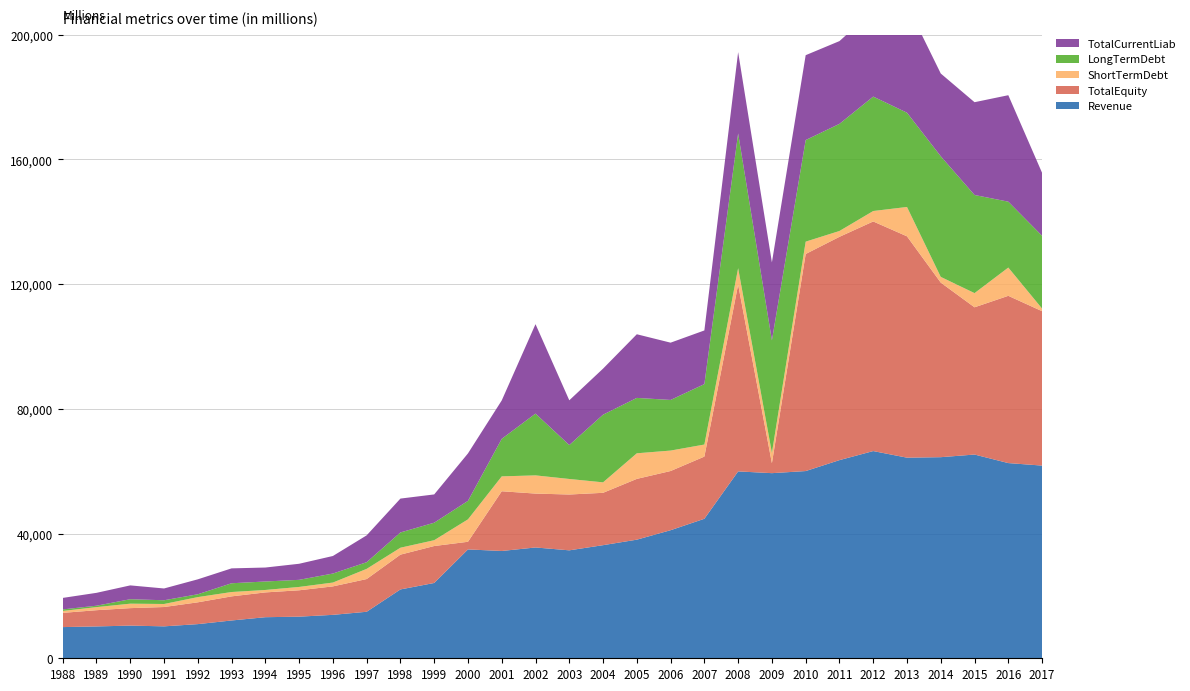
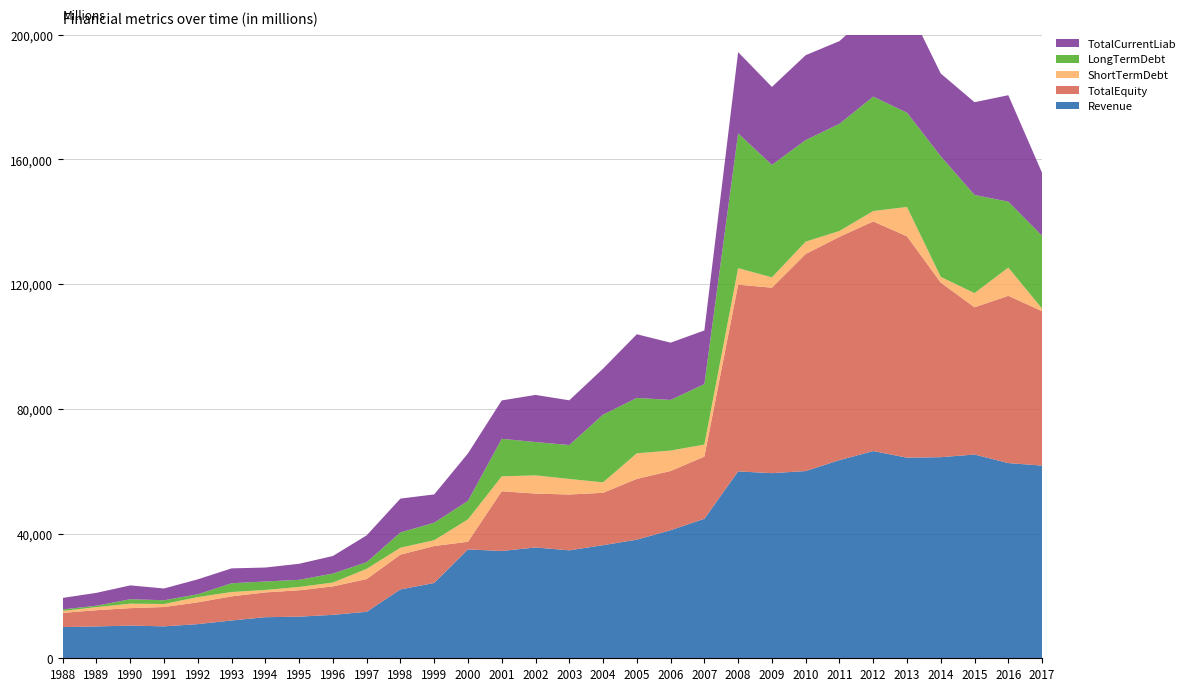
  {
    "Revenue": {
      "1988": "10,000",
      "1989": "10,000",
      "1990": "10,000",
      "1991": "10,000",
      "1992": "11,000",
      "1993": "12,000",
      "1994": "13,000",
      "1995": "13,000",
      "1996": "14,000",
      "1997": "15,000",
      "1998": "22,000",
      "1999": "24,000",
      "2000": "35,000",
      "2001": "34,000",
      "2002": "36,000",
      "2003": "35,000",
      "2004": "36,000",
      "2005": "38,000",
      "2006": "41,000",
      "2007": "45,000",
      "2008": "60,000",
      "2009": "59,000",
      "2010": "60,000",
      "2011": "64,000",
      "2012": "66,000",
      "2013": "64,000",
      "2014": "65,000",
      "2015": "65,000",
      "2016": "63,000",
      "2017": "62,000"
    },
    "TotalEquity": {
      "1989": "5,000",
      "1990": "6,000",
      "1991": "6,000",
      "1992": "7,000",
      "1993": "8,000",
      "1995": "8,000",
      "1996": "9,000",
      "1997": "10,000",
      "1998": "11,000",
      "1999": "12,000",
      "2000": "2,000",
      "2001": "19,000",
      "2002": "17,000",
      "2003": "18,000",
      "2004": "17,000",
      "2005": "19,000",
      "2006": "19,000",
      "2007": "20,000",
      "2008": "60,000",
-     "2009": "3,000",
+     "2009": "59,000",
      "2010": "70,000",
      "2011": "72,000",
      "2012": "74,000",
      "2013": "71,000",
      "2014": "56,000",
      "2015": "47,000",
      "2016": "54,000",
      "2017": "50,000"
    },
    "ShortTermDebt": {
      "1990": "1,000",
      "1991": "1,000",
      "1992": "2,000",
      "1993": "1,000",
      "1995": "1,000",
      "1996": "1,000",
      "1997": "3,000",
      "1998": "2,000",
      "1999": "2,000",
      "2000": "7,000",
      "2001": "5,000",
      "2002": "6,000",
      "2003": "5,000",
      "2004": "3,000",
      "2005": "8,000",
      "2006": "7,000",
      "2007": "4,000",
      "2008": "5,000",
      "2009": "3,000",
      "2010": "4,000",
      "2011": "2,000",
      "2012": "3,000",
      "2013": "9,000",
      "2014": "2,000",
      "2015": "5,000",
      "2016": "9,000",
      "2017": "1,000"
    },
    "LongTermDebt": {
      "1990": "1,000",
      "1991": "1,000",
      "1992": "1,000",
      "1993": "3,000",
      "1994": "3,000",
      "1995": "2,000",
      "1996": "3,000",
      "1997": "2,000",
      "1998": "5,000",
      "1999": "6,000",
      "2000": "6,000",
      "2001": "12,000",
-     "2002": "20,000",
+     "2002": "11,000",
      "2003": "11,000",
      "2004": "22,000",
      "2005": "18,000",
      "2006": "16,000",
      "2007": "19,000",
      "2008": "43,000",
      "2009": "36,000",
      "2010": "33,000",
      "2011": "34,000",
      "2012": "37,000",
      "2013": "30,000",
      "2014": "39,000",
      "2015": "31,000",
      "2016": "21,000",
      "2017": "23,000"
    },
    "TotalCurrentLiab": {
      "1988": "4,000",
      "1989": "4,000",
      "1990": "4,000",
      "1991": "4,000",
      "1992": "5,000",
      "1993": "5,000",
      "1994": "4,000",
      "1995": "5,000",
      "1996": "6,000",
      "1997": "9,000",
      "1998": "11,000",
      "1999": "9,000",
      "2000": "15,000",
      "2001": "12,000",
-     "2002": "29,000",
+     "2002": "15,000",
      "2003": "14,000",
      "2004": "15,000",
      "2005": "20,000",
      "2006": "18,000",
      "2007": "17,000",
      "2008": "26,000",
      "2009": "25,000",
      "2010": "27,000",
      "2011": "27,000",
      "2014": "27,000",
      "2015": "30,000",
      "2016": "34,000",
      "2017": "20,000"
    }
  }
